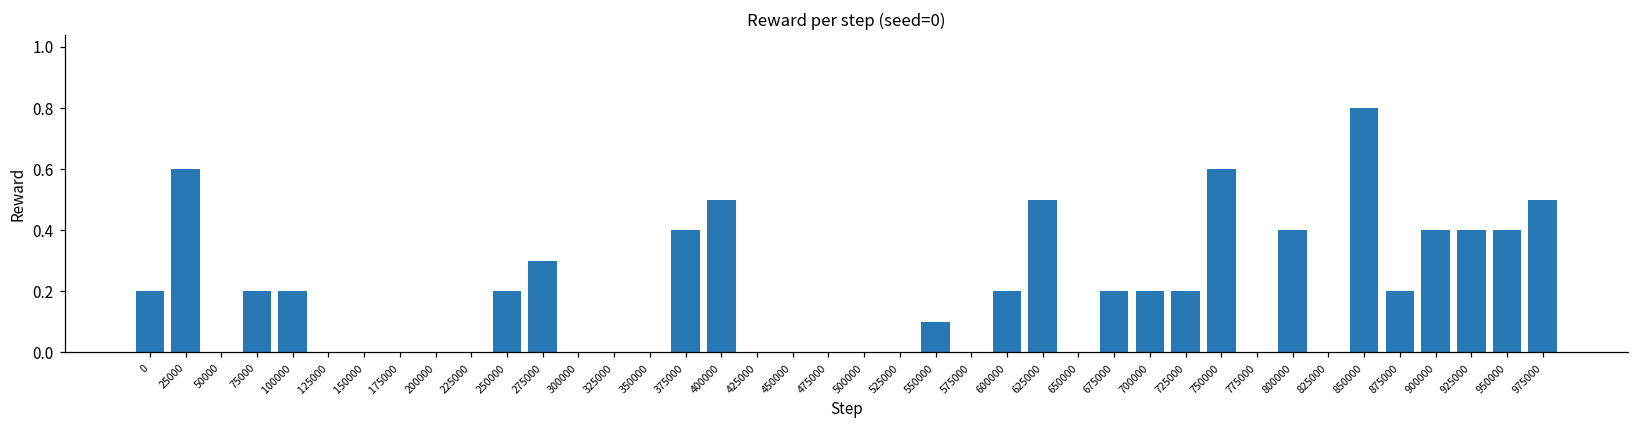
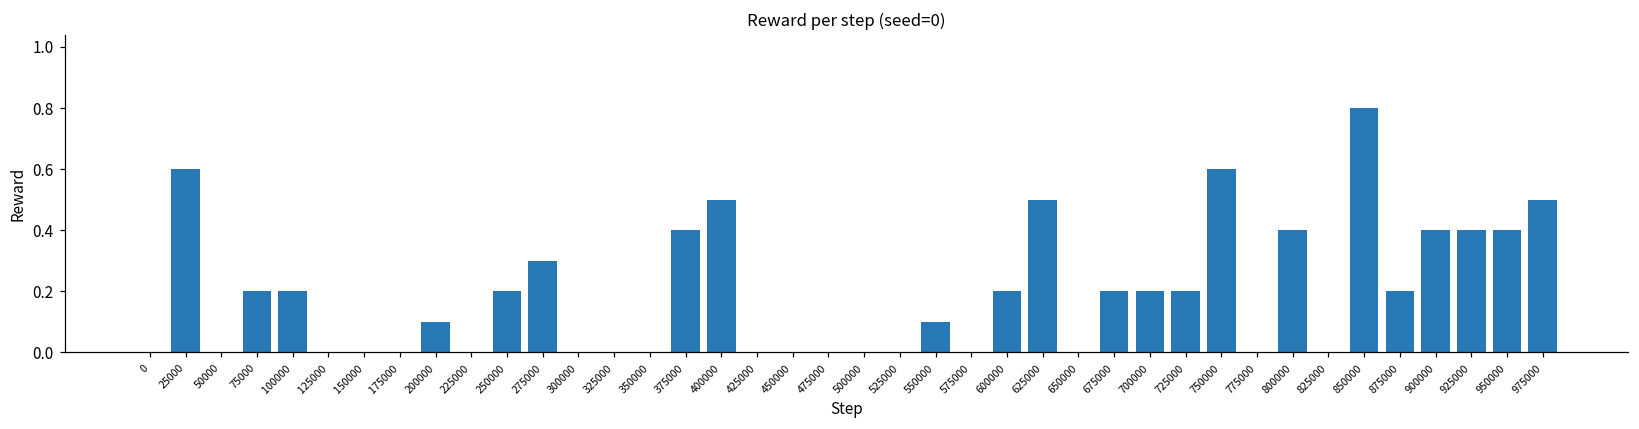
  {
-   "0": 0.2,
+   "0": 0.0,
    "25000": 0.6,
    "50000": 0.0,
    "75000": 0.2,
    "100000": 0.2,
    "125000": 0.0,
    "150000": 0.0,
    "175000": 0.0,
-   "200000": 0.0,
+   "200000": 0.1,
    "225000": 0.0,
    "250000": 0.2,
    "275000": 0.3,
    "300000": 0.0,
    "325000": 0.0,
    "350000": 0.0,
    "375000": 0.4,
    "400000": 0.5,
    "425000": 0.0,
    "450000": 0.0,
    "475000": 0.0,
    "500000": 0.0,
    "525000": 0.0,
    "550000": 0.1,
    "575000": 0.0,
    "600000": 0.2,
    "625000": 0.5,
    "650000": 0.0,
    "675000": 0.2,
    "700000": 0.2,
    "725000": 0.2,
    "750000": 0.6,
    "775000": 0.0,
    "800000": 0.4,
    "825000": 0.0,
    "850000": 0.8,
    "875000": 0.2,
    "900000": 0.4,
    "925000": 0.4,
    "950000": 0.4,
    "975000": 0.5
  }
